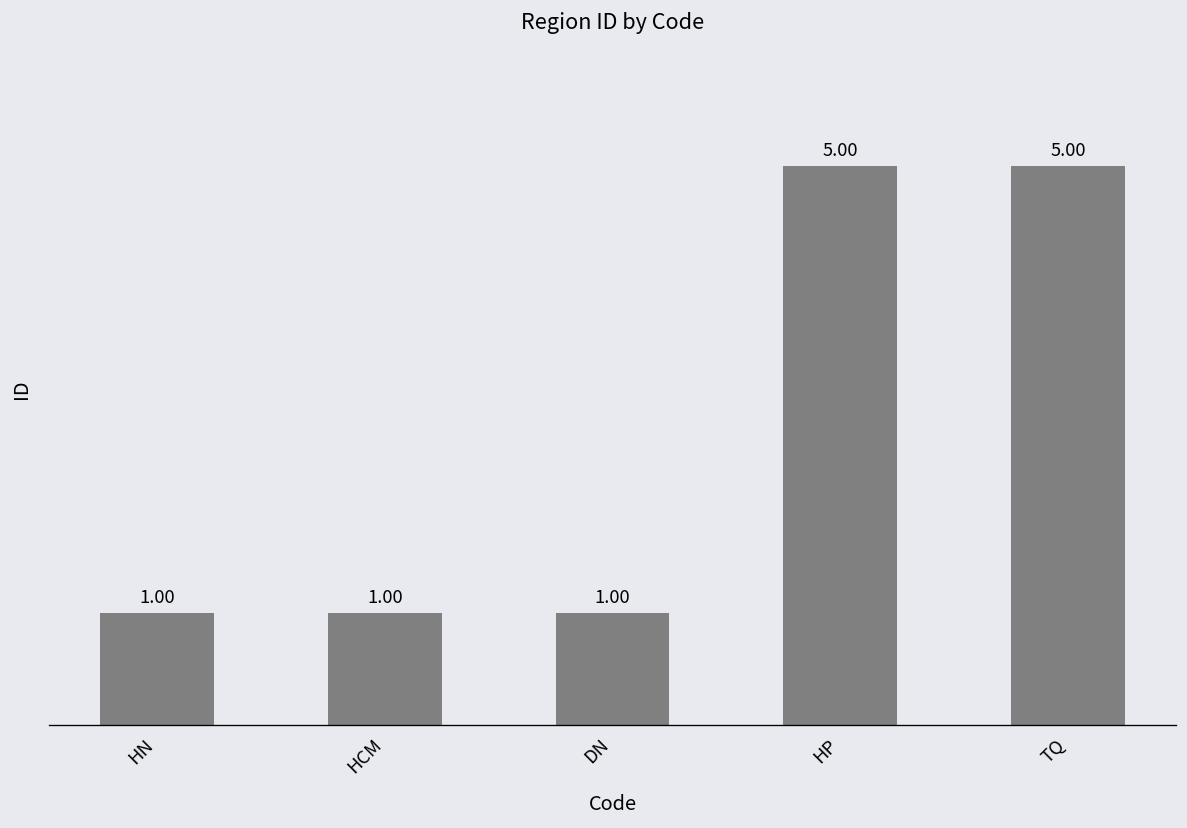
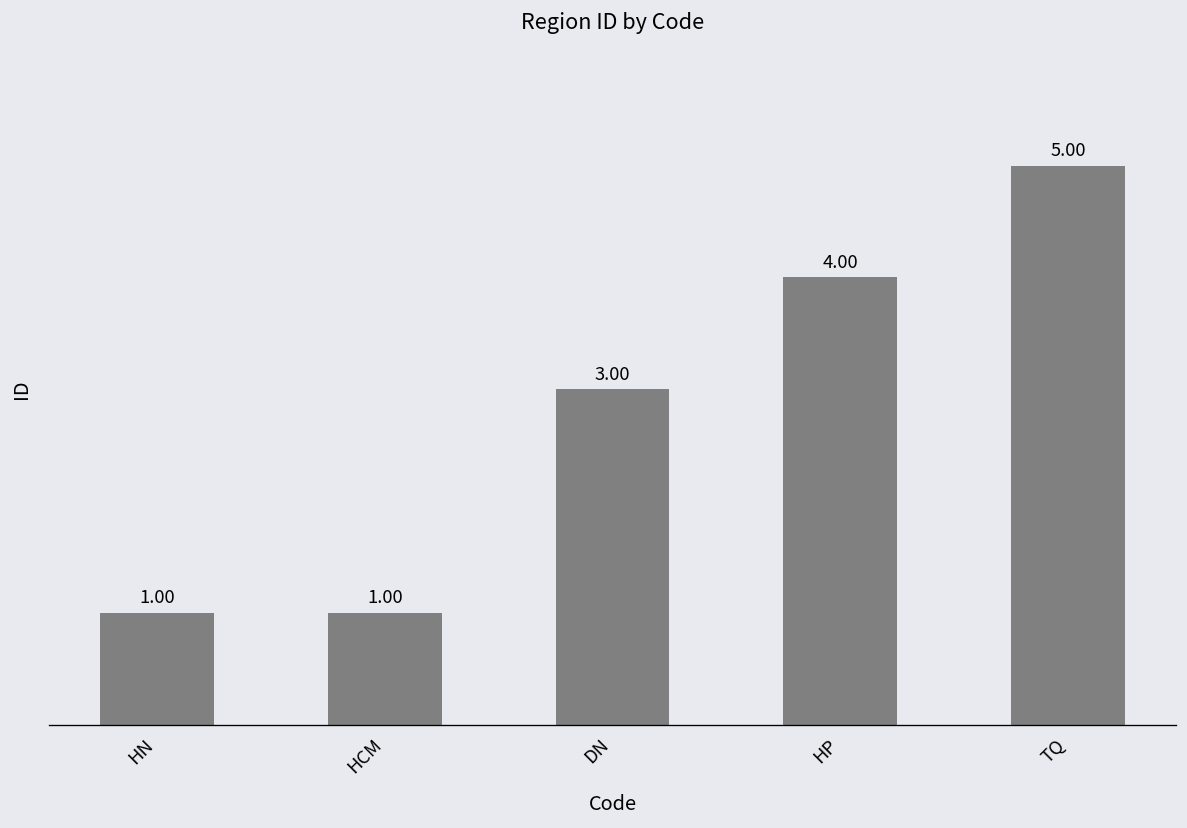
  {
    "HN": 1.00,
    "HCM": 1.00,
-   "DN": 1.00,
-   "HP": 5.00,
+   "DN": 3.00,
+   "HP": 4.00,
    "TQ": 5.00
  }
